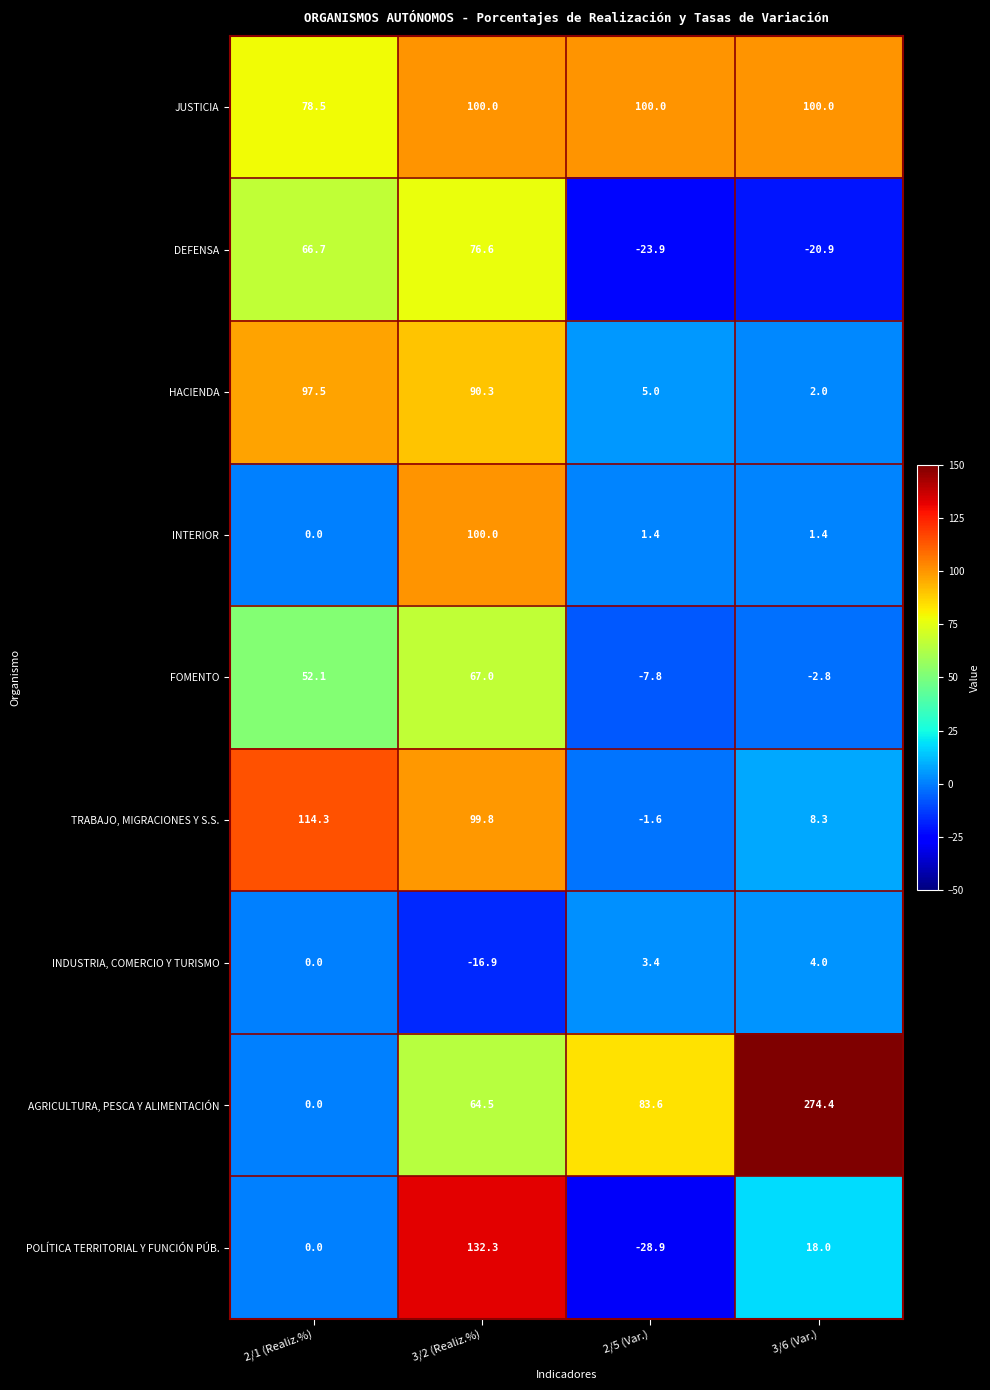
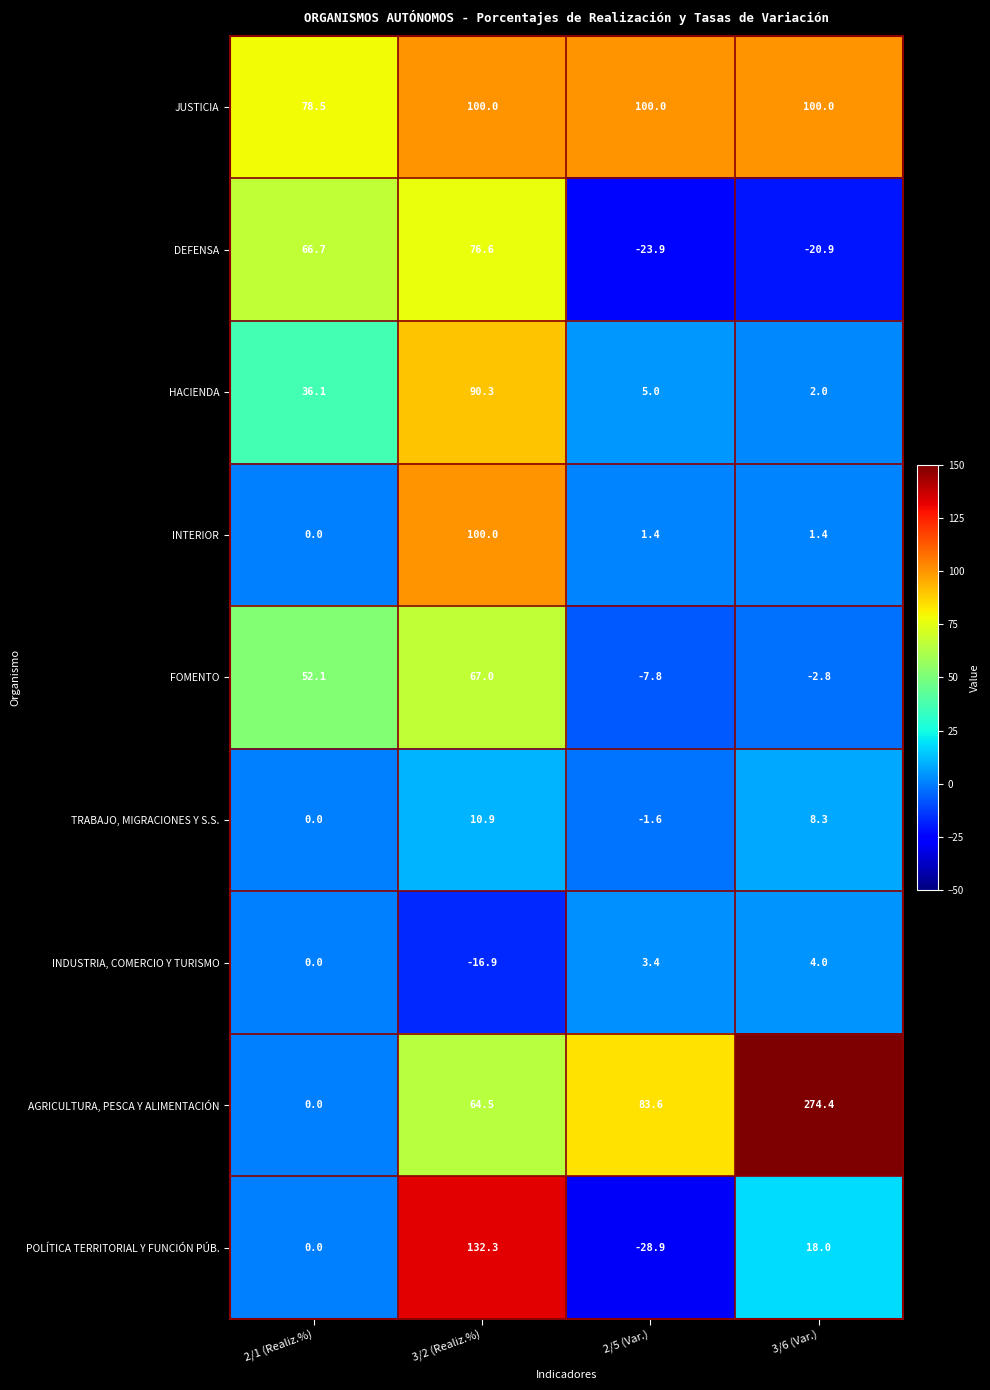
  {
    "JUSTICIA": {
      "2/1 (Realiz.%)": 78.5,
      "3/2 (Realiz.%)": 100.0,
      "2/5 (Var.)": 100.0,
      "3/6 (Var.)": 100.0
    },
    "DEFENSA": {
      "2/1 (Realiz.%)": 66.7,
      "3/2 (Realiz.%)": 76.6,
      "2/5 (Var.)": -23.9,
      "3/6 (Var.)": -20.9
    },
    "HACIENDA": {
-     "2/1 (Realiz.%)": 97.5,
+     "2/1 (Realiz.%)": 36.1,
      "3/2 (Realiz.%)": 90.3,
      "2/5 (Var.)": 5.0,
      "3/6 (Var.)": 2.0
    },
    "INTERIOR": {
      "2/1 (Realiz.%)": 0.0,
      "3/2 (Realiz.%)": 100.0,
      "2/5 (Var.)": 1.4,
      "3/6 (Var.)": 1.4
    },
    "FOMENTO": {
      "2/1 (Realiz.%)": 52.1,
      "3/2 (Realiz.%)": 67.0,
      "2/5 (Var.)": -7.8,
      "3/6 (Var.)": -2.8
    },
    "TRABAJO, MIGRACIONES Y S.S.": {
-     "2/1 (Realiz.%)": 114.3,
-     "3/2 (Realiz.%)": 99.8,
+     "2/1 (Realiz.%)": 0.0,
+     "3/2 (Realiz.%)": 10.9,
      "2/5 (Var.)": -1.6,
      "3/6 (Var.)": 8.3
    },
    "INDUSTRIA, COMERCIO Y TURISMO": {
      "2/1 (Realiz.%)": 0.0,
      "3/2 (Realiz.%)": -16.9,
      "2/5 (Var.)": 3.4,
      "3/6 (Var.)": 4.0
    },
    "AGRICULTURA, PESCA Y ALIMENTACIÓN": {
      "2/1 (Realiz.%)": 0.0,
      "3/2 (Realiz.%)": 64.5,
      "2/5 (Var.)": 83.6,
      "3/6 (Var.)": 274.4
    },
    "POLÍTICA TERRITORIAL Y FUNCIÓN PÚB.": {
      "2/1 (Realiz.%)": 0.0,
      "3/2 (Realiz.%)": 132.3,
      "2/5 (Var.)": -28.9,
      "3/6 (Var.)": 18.0
    }
  }
